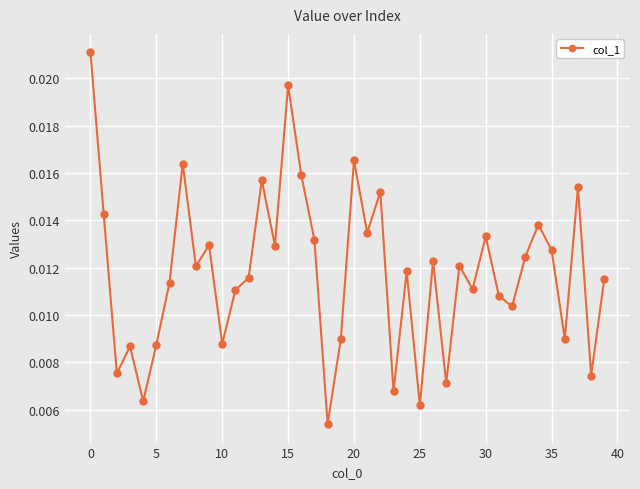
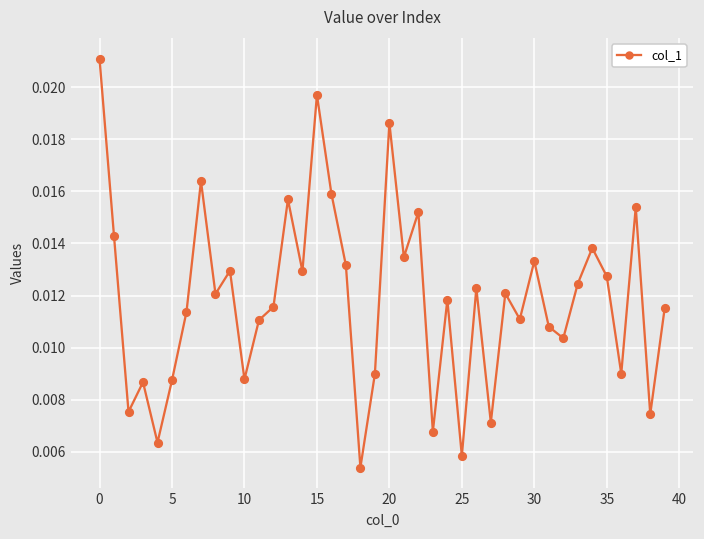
  {
    "0": 0.0211,
    "5": 0.0088,
    "10": 0.0088,
    "15": 0.0197,
-   "20": 0.0165,
-   "25": 0.0062,
+   "20": 0.0186,
+   "25": 0.0058,
    "30": 0.0133,
    "35": 0.0127
  }
